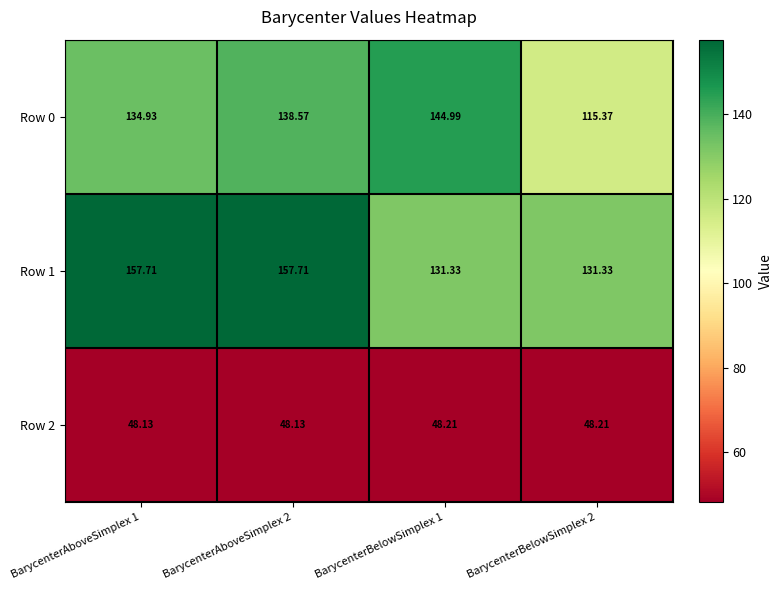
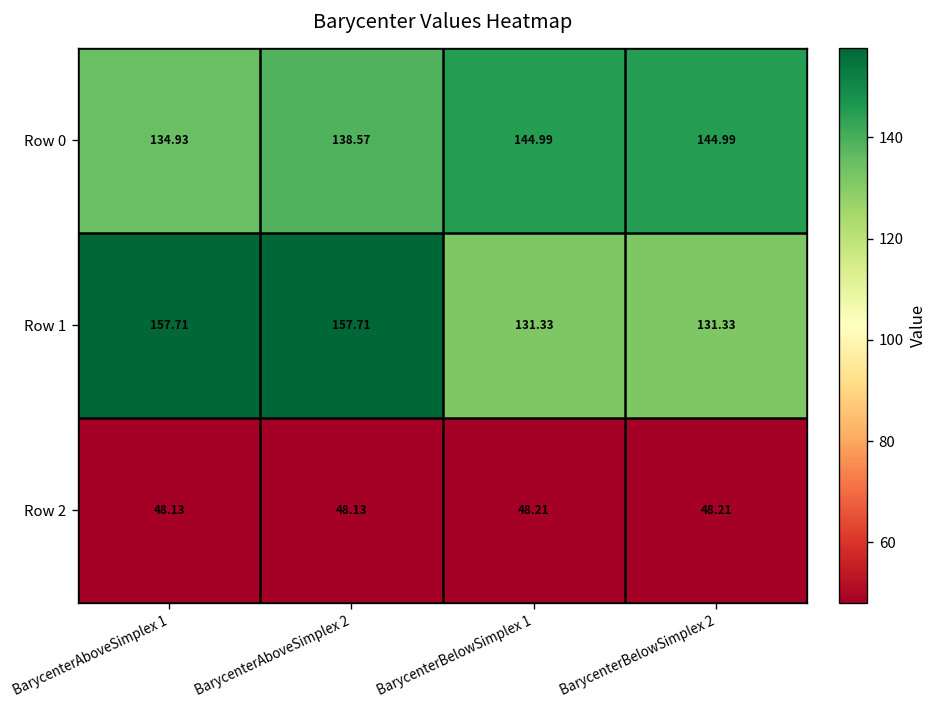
  {
    "Row 0": {
      "BarycenterAboveSimplex 1": 134.93,
      "BarycenterAboveSimplex 2": 138.57,
      "BarycenterBelowSimplex 1": 144.99,
-     "BarycenterBelowSimplex 2": 115.37
+     "BarycenterBelowSimplex 2": 144.99
    },
    "Row 1": {
      "BarycenterAboveSimplex 1": 157.71,
      "BarycenterAboveSimplex 2": 157.71,
      "BarycenterBelowSimplex 1": 131.33,
      "BarycenterBelowSimplex 2": 131.33
    },
    "Row 2": {
      "BarycenterAboveSimplex 1": 48.13,
      "BarycenterAboveSimplex 2": 48.13,
      "BarycenterBelowSimplex 1": 48.21,
      "BarycenterBelowSimplex 2": 48.21
    }
  }
